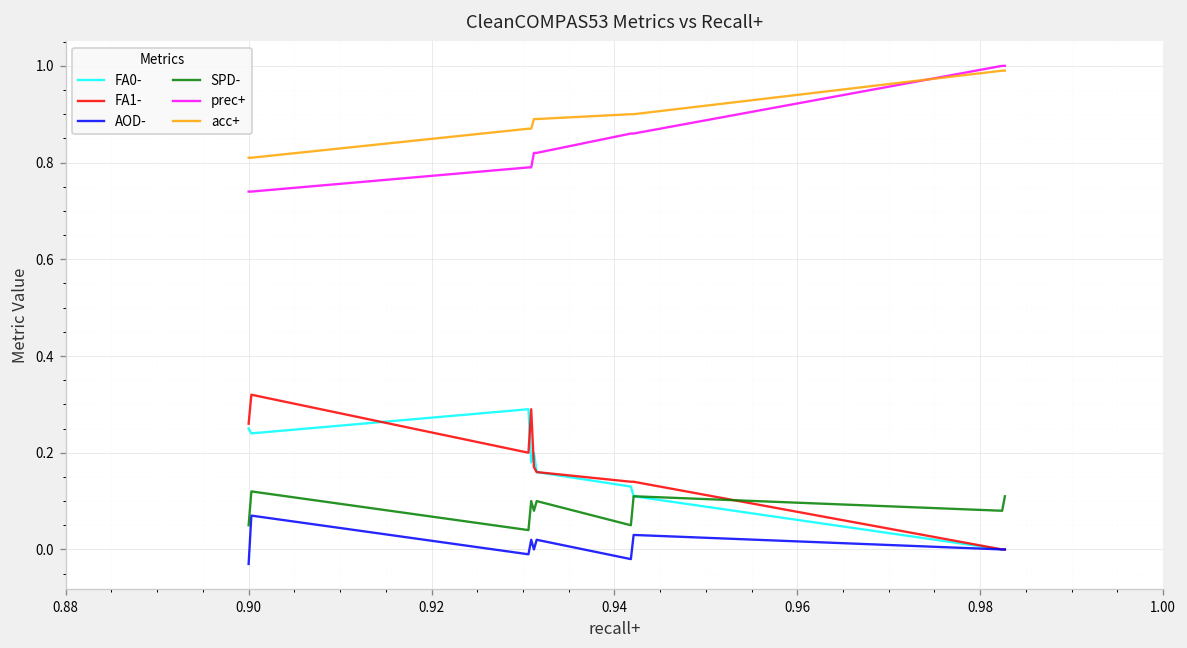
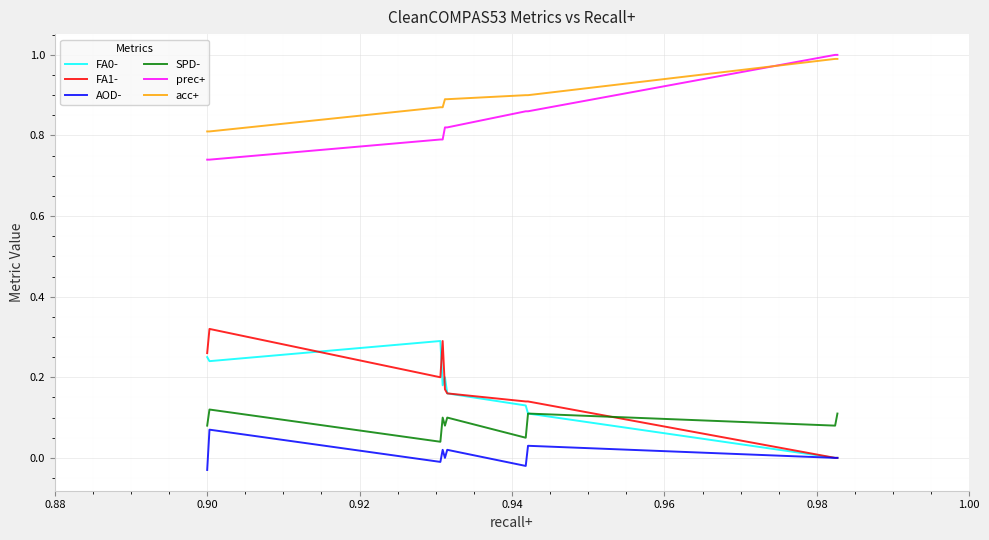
  {
    "FA0-": {
      "0.90": 0.25
    },
    "FA1-": {
      "0.90": 0.26
    },
    "AOD-": {
      "0.90": -0.03
    },
    "SPD-": {
-     "0.90": 0.05
+     "0.90": 0.08
    },
    "prec+": {
      "0.90": 0.74
    },
    "acc+": {
      "0.90": 0.81
    }
  }
